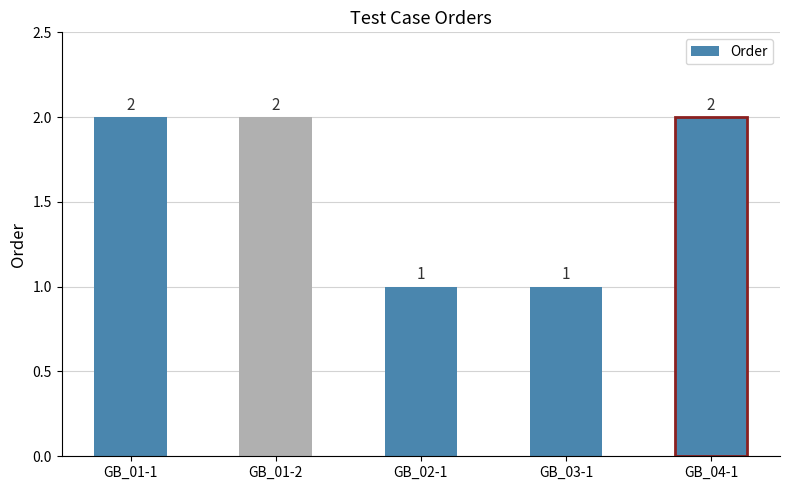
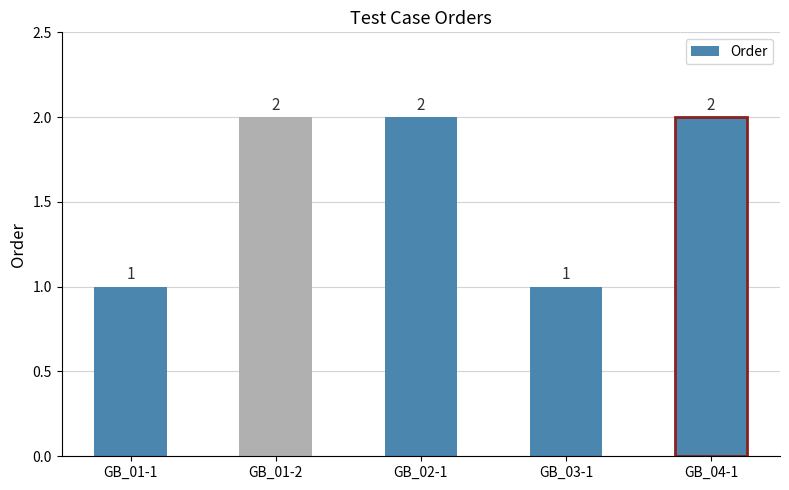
  {
-   "GB_01-1": 2,
+   "GB_01-1": 1,
    "GB_01-2": 2,
-   "GB_02-1": 1,
+   "GB_02-1": 2,
    "GB_03-1": 1,
    "GB_04-1": 2
  }
